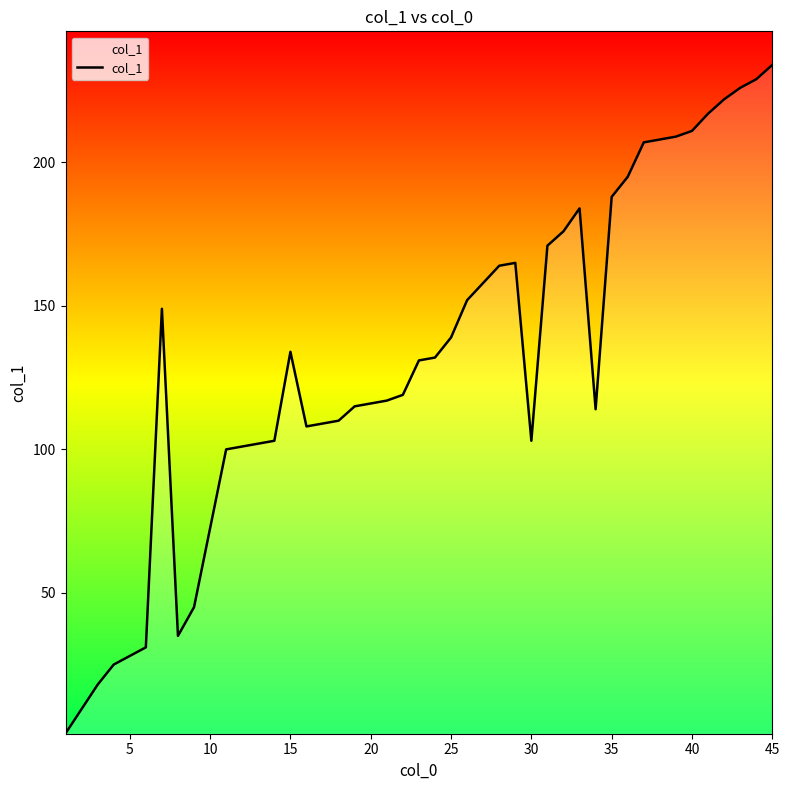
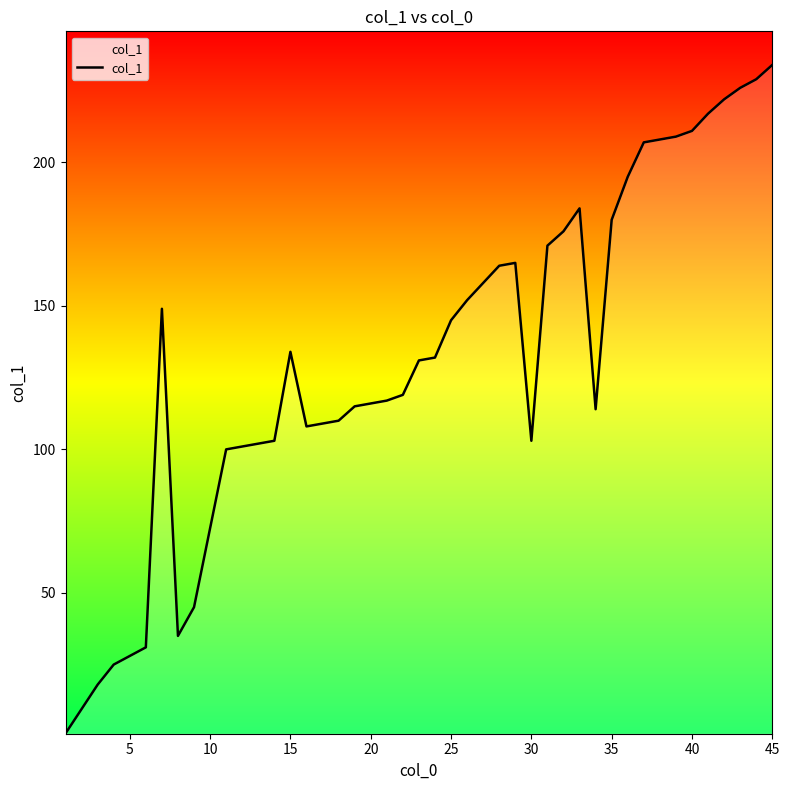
  {
    "15": 134,
-   "25": 139,
+   "25": 145,
    "30": 103,
-   "35": 188,
+   "35": 180,
    "40": 211,
    "45": 234
  }
